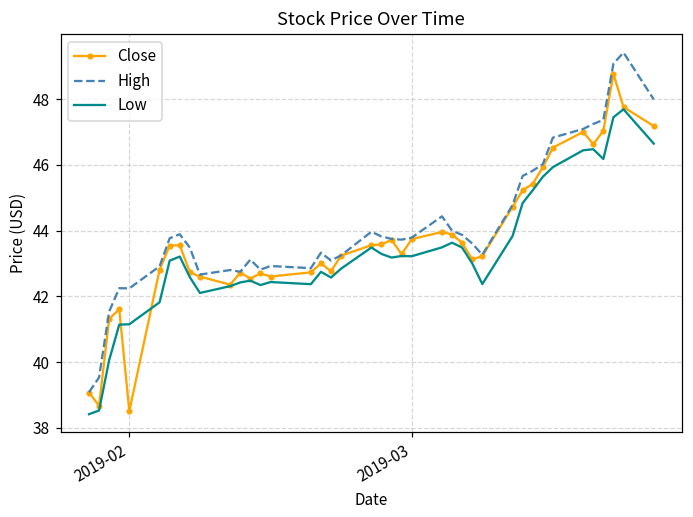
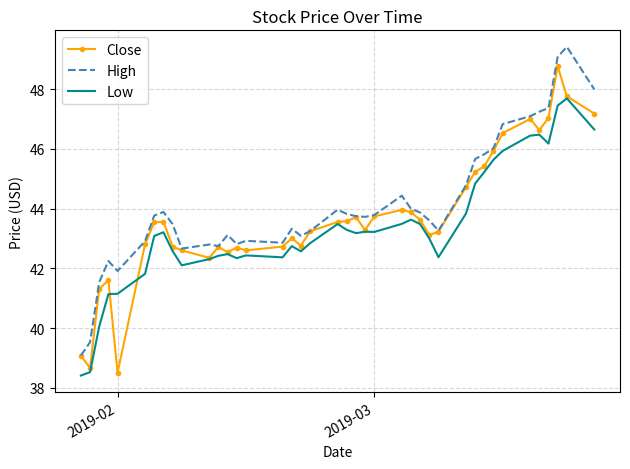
  {
    "Close": {
      "2019-02": 38.5
    },
    "High": {
-     "2019-02": 42.2
+     "2019-02": 41.9
    },
    "Low": {
      "2019-02": 41.2,
      "2019-03": 43.2
    }
  }
